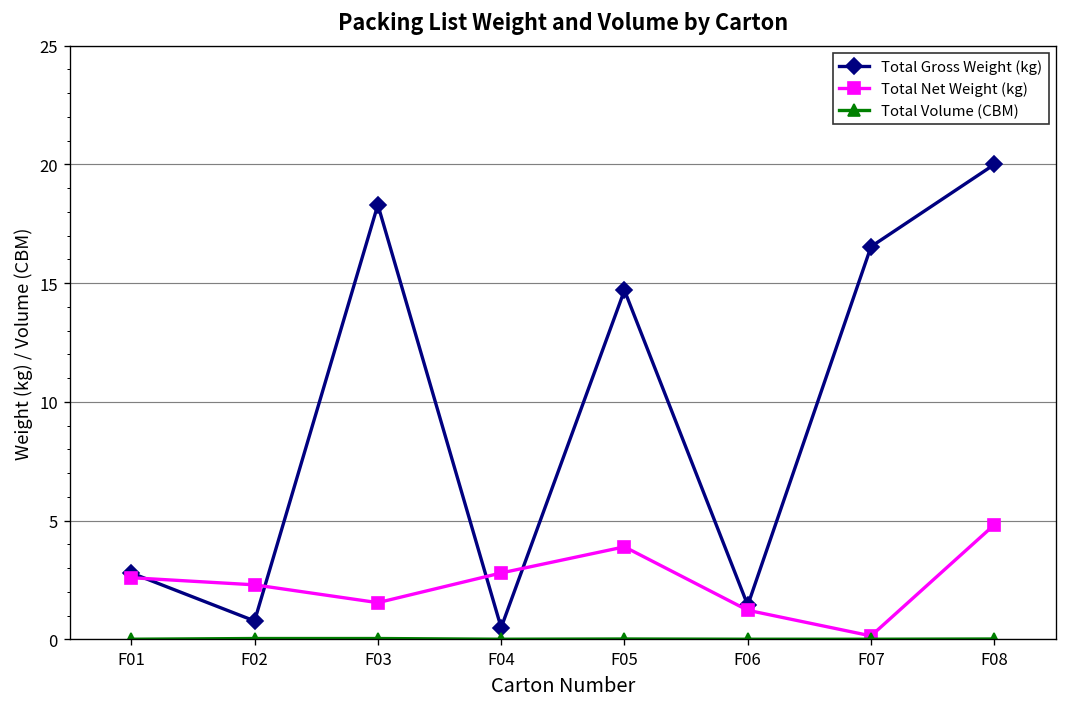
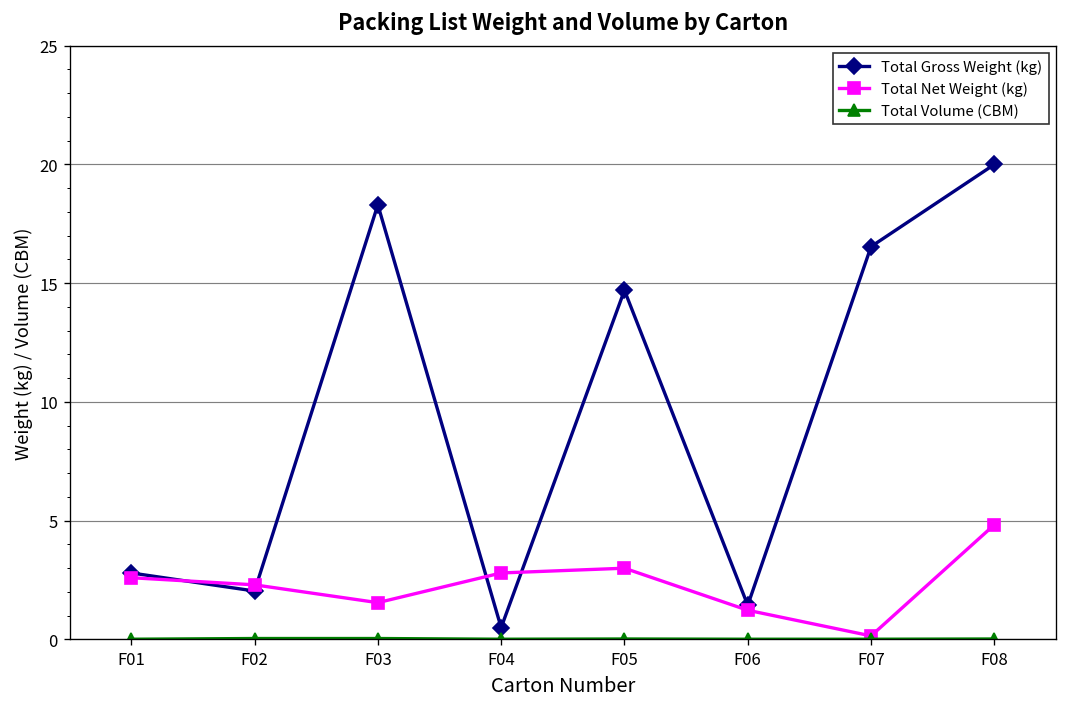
  {
    "Total Gross Weight (kg)": {
      "F01": 2.8,
-     "F02": 0.8,
+     "F02": 2.0,
      "F03": 18.3,
      "F04": 0.5,
      "F05": 14.7,
      "F06": 1.4,
      "F07": 16.5,
      "F08": 20.0
    },
    "Total Net Weight (kg)": {
      "F01": 2.6,
      "F02": 2.3,
      "F03": 1.6,
      "F04": 2.8,
-     "F05": 3.9,
+     "F05": 3.0,
      "F06": 1.2,
      "F07": 0.2,
      "F08": 4.8
    },
    "Total Volume (CBM)": {
      "F01": 0.0,
      "F02": 0.0,
      "F03": 0.0,
      "F04": 0.0,
      "F05": 0.0,
      "F06": 0.0,
      "F07": 0.0,
      "F08": 0.0
    }
  }
